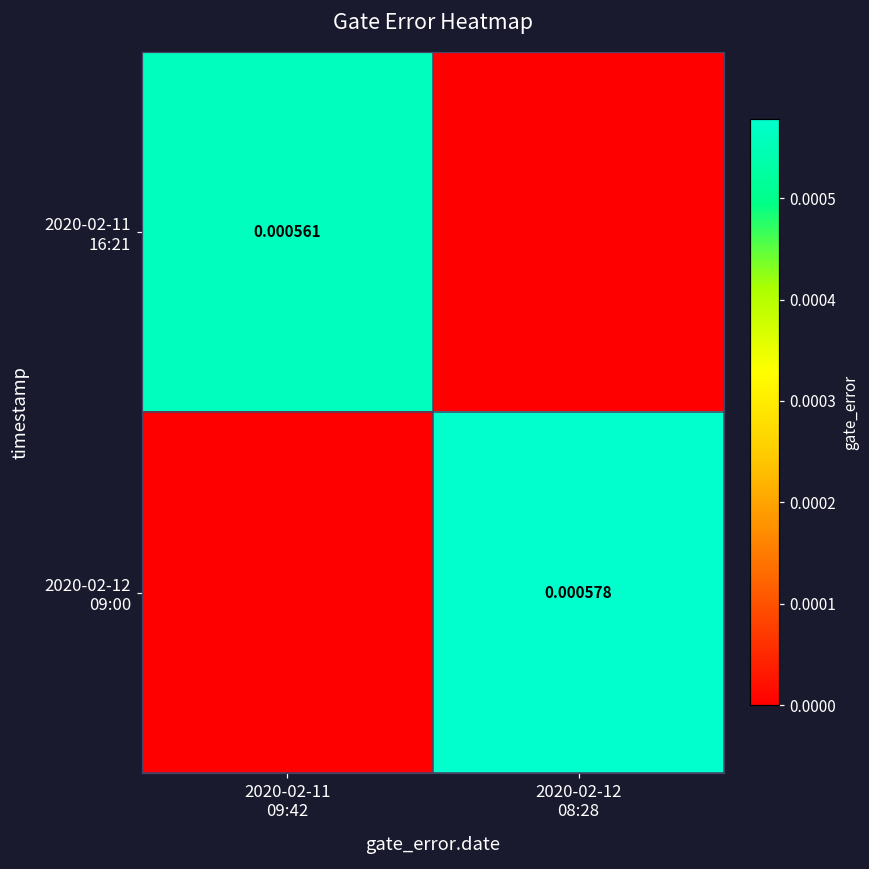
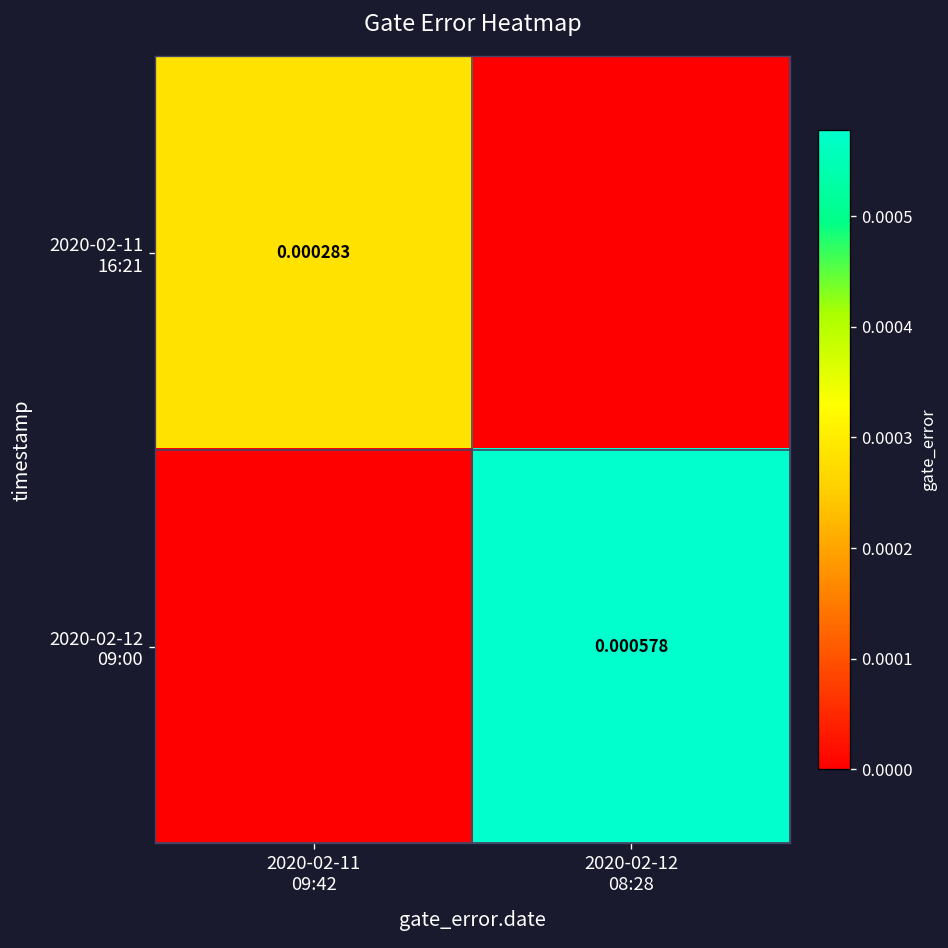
  {
    "2020-02-11 16:21": {
-     "2020-02-11 09:42": 0.000561
+     "2020-02-11 09:42": 0.000283
    },
    "2020-02-12 09:00": {
      "2020-02-12 08:28": 0.000578
    }
  }
